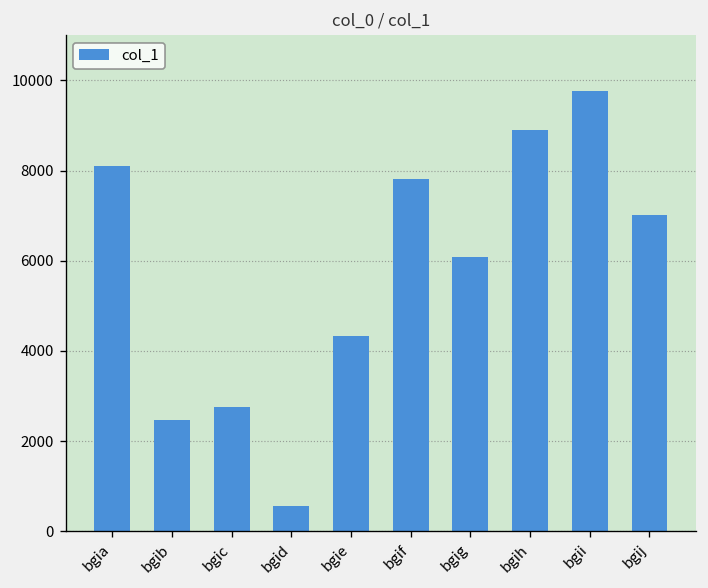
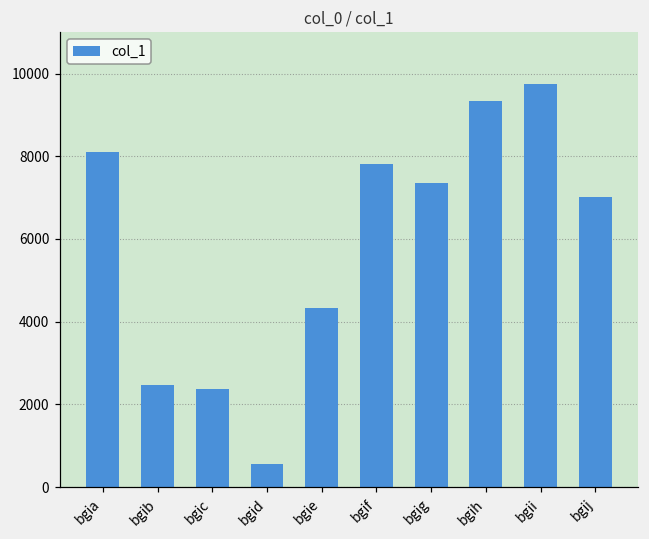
  {
    "bgia": 8100,
    "bgib": 2500,
-   "bgic": 2800,
+   "bgic": 2400,
    "bgid": 600,
    "bgie": 4300,
    "bgif": 7800,
-   "bgig": 6100,
-   "bgih": 8900,
+   "bgig": 7400,
+   "bgih": 9300,
    "bgii": 9800,
    "bgij": 7000
  }
